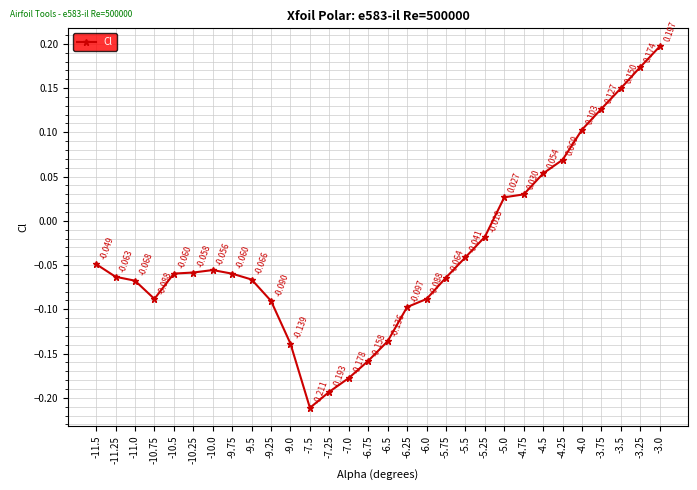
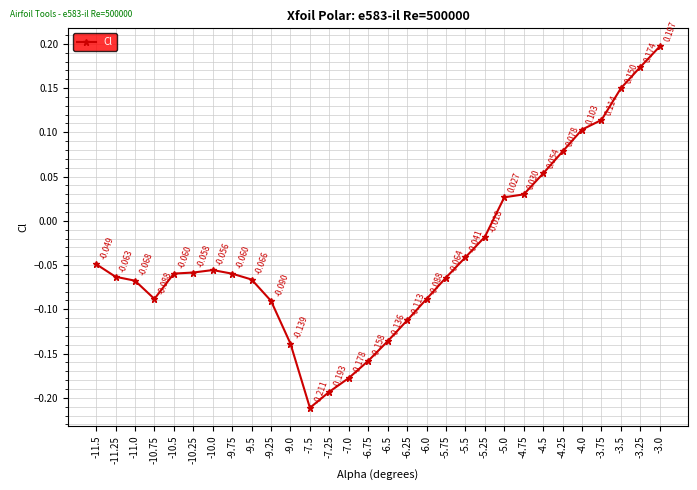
  {
    "-11.5": -0.049,
    "-11.25": -0.063,
    "-11.0": -0.068,
    "-10.5": -0.060,
    "-10.0": -0.056,
    "-9.75": -0.060,
    "-9.5": -0.066,
    "-9.25": -0.090,
    "-9.0": -0.139,
-   "-6.25": -0.097,
+   "-6.25": -0.113,
    "-5.25": -0.018,
-   "-4.25": 0.069,
-   "-3.75": 0.127,
+   "-4.25": 0.078,
+   "-3.75": 0.114,
    "-3.0": 0.197
  }
